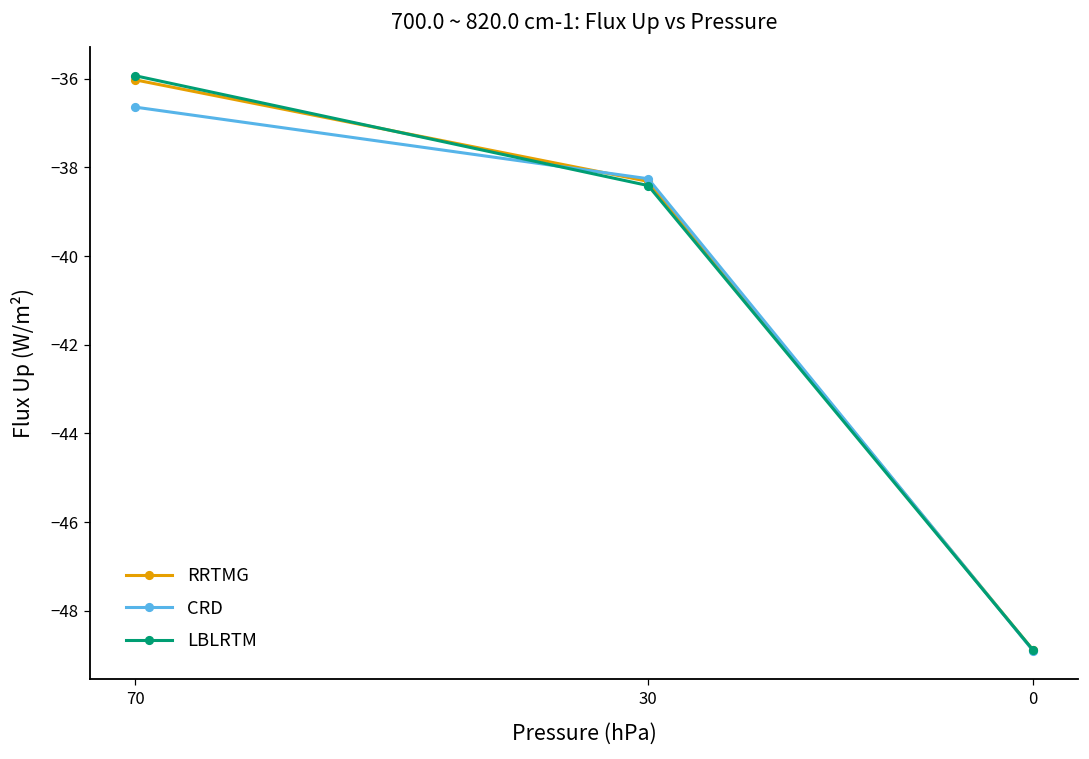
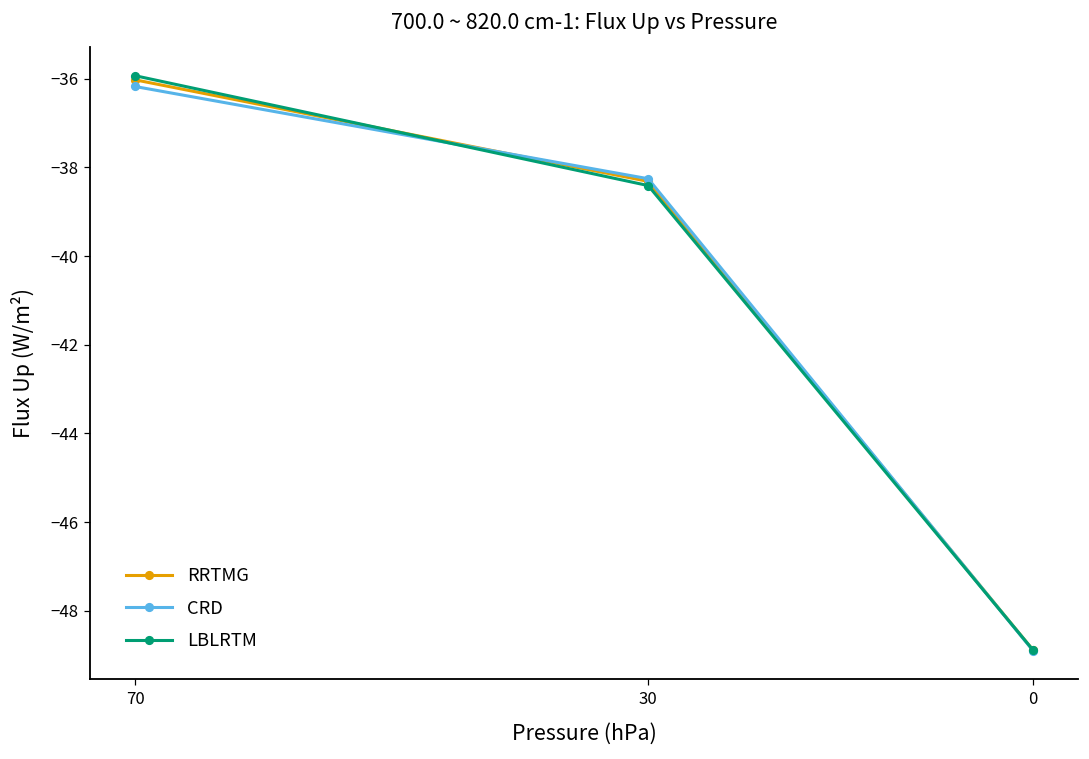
  {
    "RRTMG": {
      "70": -36.0
    },
    "CRD": {
-     "70": -36.6
+     "70": -36.2
    },
    "LBLRTM": {
      "70": -35.9,
      "30": -38.4
    }
  }
